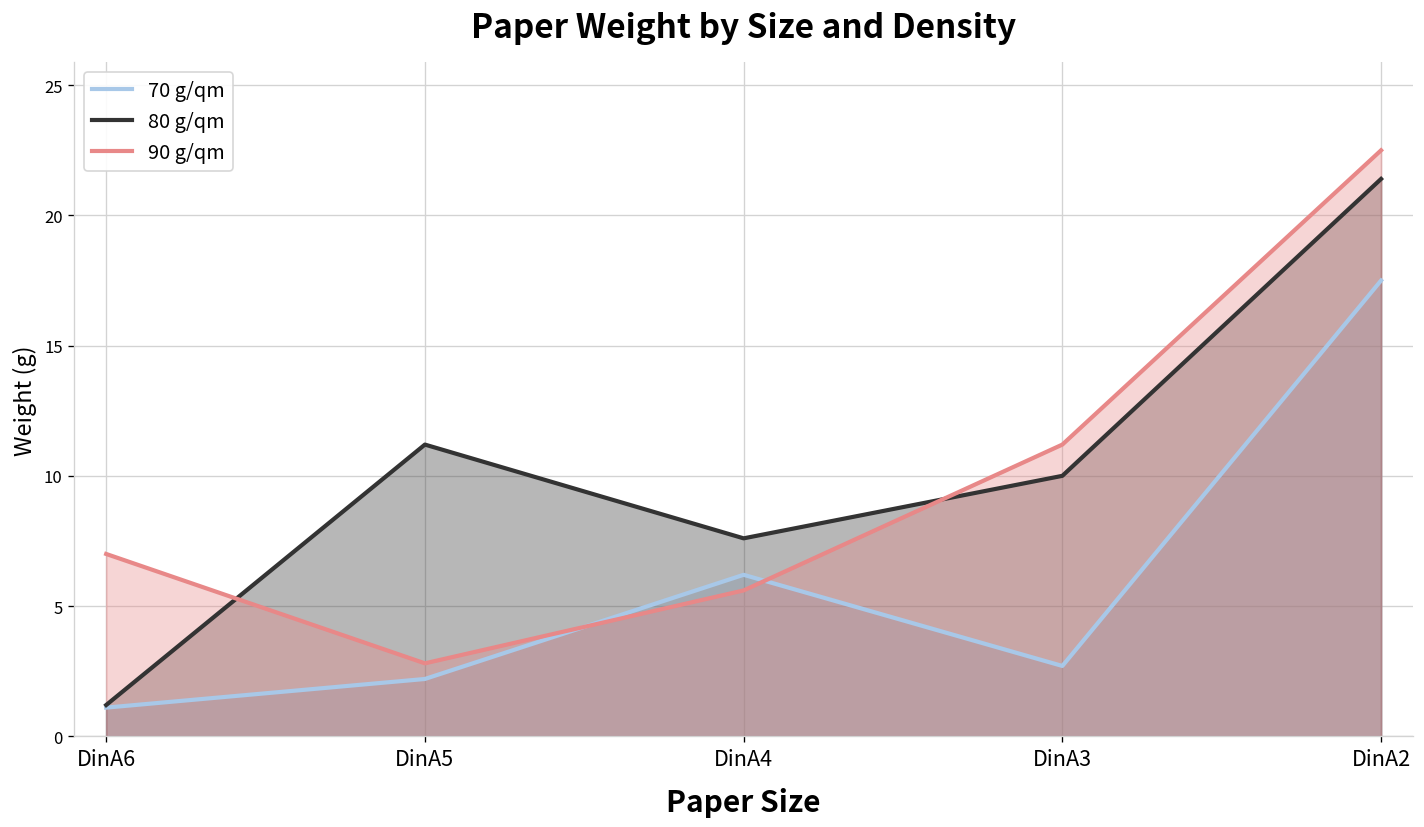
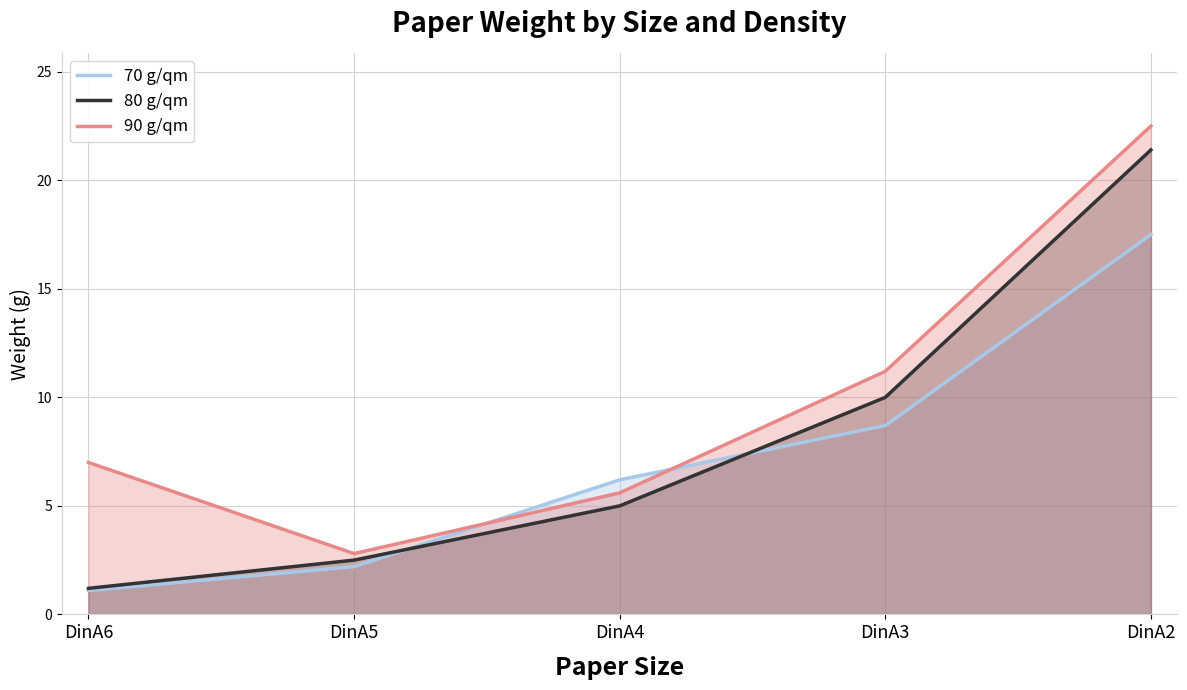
  {
    "70 g/qm": {
      "DinA5": 2.2,
      "DinA4": 6.2,
-     "DinA3": 2.7,
+     "DinA3": 8.7,
      "DinA2": 17.5
    },
    "80 g/qm": {
-     "DinA5": 11.2,
-     "DinA4": 7.6,
+     "DinA5": 2.5,
+     "DinA4": 5.0,
      "DinA3": 10.0,
      "DinA2": 21.4
    },
    "90 g/qm": {
      "DinA6": 7.0,
      "DinA5": 2.8,
      "DinA4": 5.6,
      "DinA3": 11.2,
      "DinA2": 22.5
    }
  }
